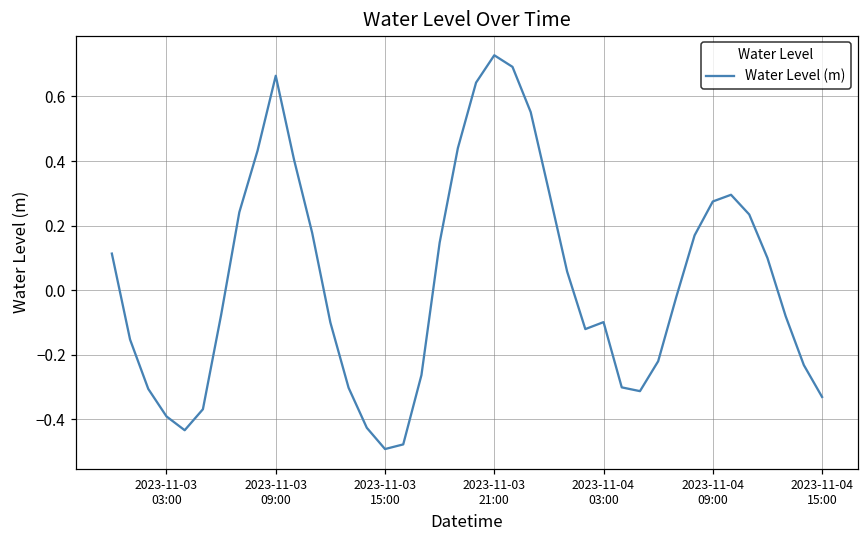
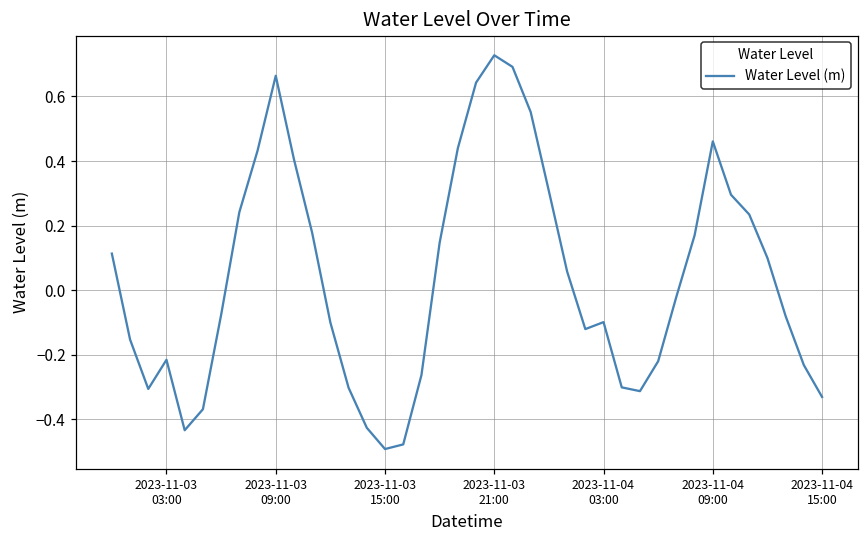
  {
-   "2023-11-03 03:00": -0.39,
+   "2023-11-03 03:00": -0.22,
    "2023-11-03 09:00": 0.66,
    "2023-11-03 15:00": -0.49,
    "2023-11-03 21:00": 0.73,
    "2023-11-04 03:00": -0.10,
-   "2023-11-04 09:00": 0.27,
+   "2023-11-04 09:00": 0.46,
    "2023-11-04 15:00": -0.33
  }
